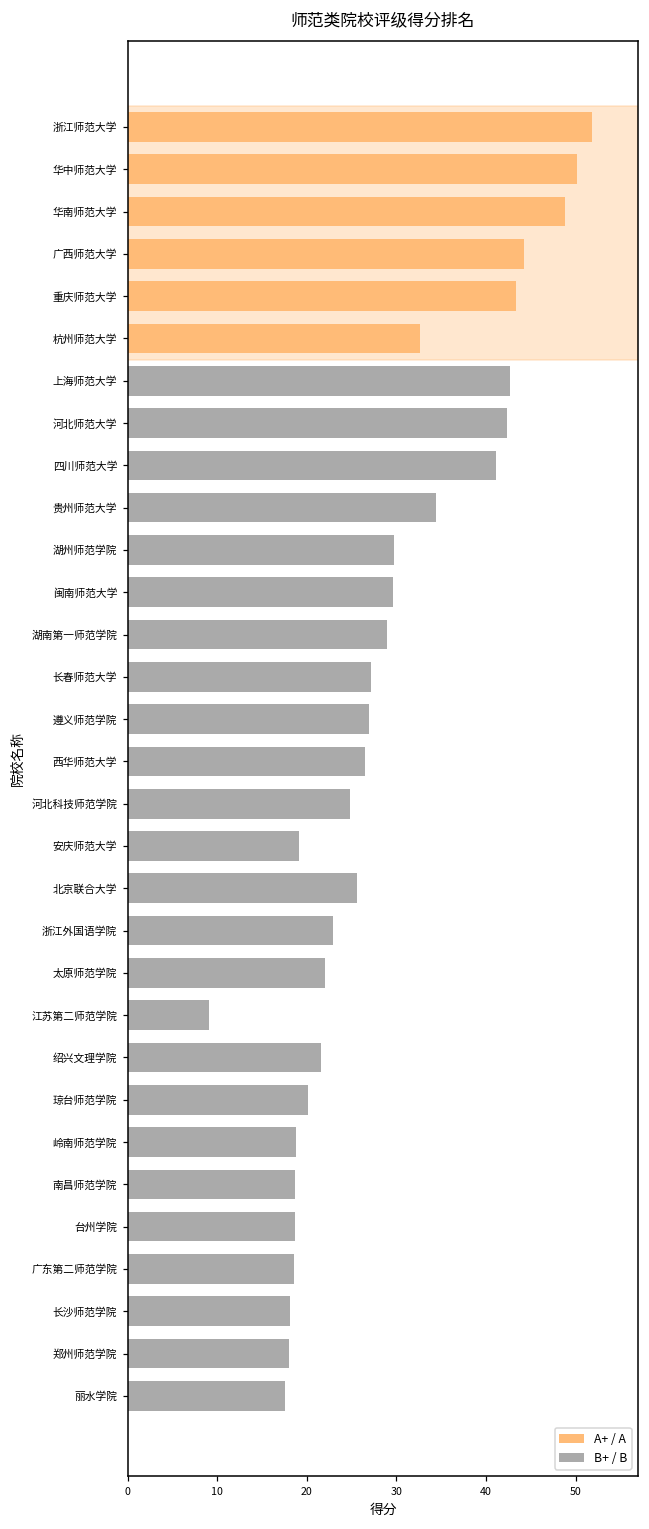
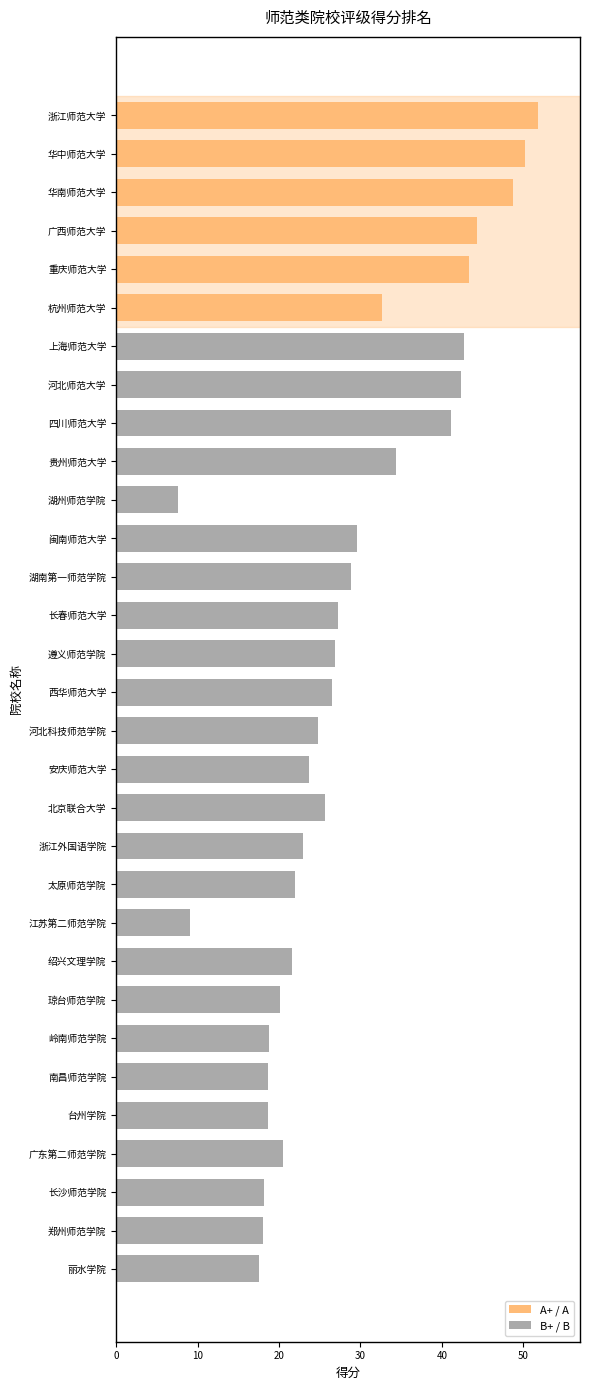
  {
    "浙江师范大学": 52,
    "华中师范大学": 50,
    "华南师范大学": 49,
    "广西师范大学": 44,
    "重庆师范大学": 43,
    "杭州师范大学": 33,
    "上海师范大学": 43,
    "河北师范大学": 42,
    "四川师范大学": 41,
    "贵州师范大学": 34,
-   "湖州师范学院": 30,
+   "湖州师范学院": 8,
    "闽南师范大学": 30,
    "湖南第一师范学院": 29,
    "长春师范大学": 27,
    "遵义师范学院": 27,
    "西华师范大学": 27,
    "河北科技师范学院": 25,
-   "安庆师范大学": 19,
+   "安庆师范大学": 24,
    "北京联合大学": 26,
    "浙江外国语学院": 23,
    "太原师范学院": 22,
    "江苏第二师范学院": 9,
    "绍兴文理学院": 22,
    "琼台师范学院": 20,
    "岭南师范学院": 19,
    "南昌师范学院": 19,
    "台州学院": 19,
-   "广东第二师范学院": 19,
+   "广东第二师范学院": 21,
    "长沙师范学院": 18,
    "郑州师范学院": 18,
    "丽水学院": 18
  }
